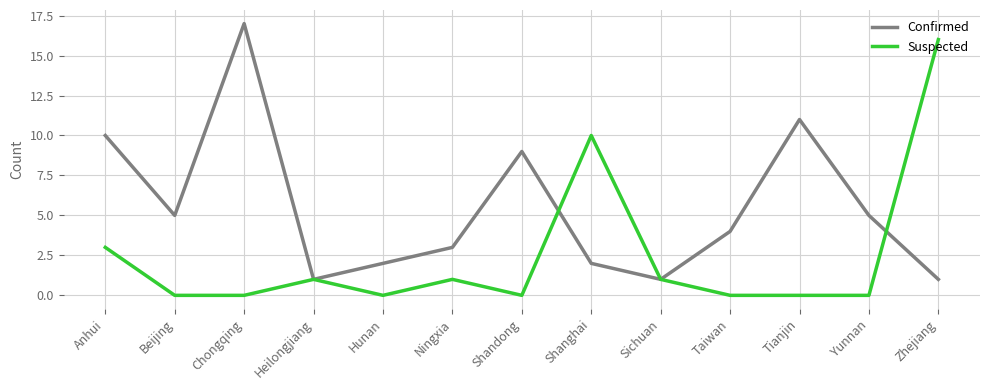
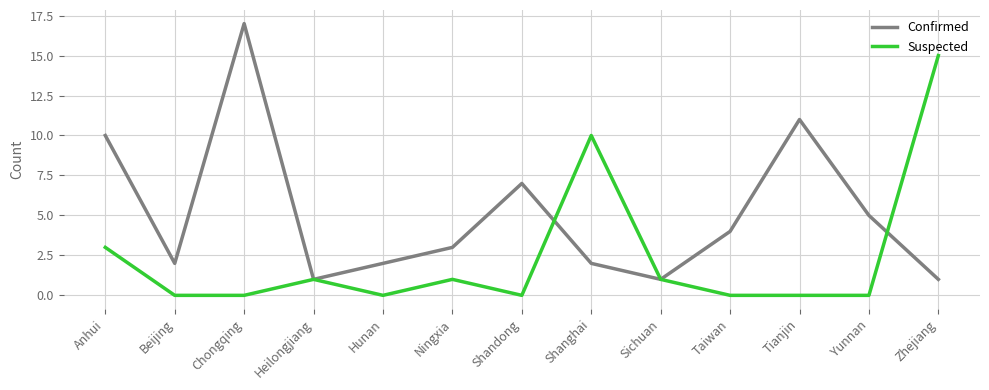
  {
    "Confirmed": {
      "Anhui": 10,
-     "Beijing": 5,
+     "Beijing": 2,
      "Chongqing": 17,
      "Hunan": 2,
      "Ningxia": 3,
-     "Shandong": 9,
+     "Shandong": 7,
      "Shanghai": 2,
      "Taiwan": 4,
      "Tianjin": 11,
      "Yunnan": 5,
      "Zhejiang": 1
    },
    "Suspected": {
      "Anhui": 3,
      "Beijing": 0,
      "Chongqing": 0,
      "Hunan": 0,
      "Ningxia": 1,
      "Shandong": 0,
      "Shanghai": 10,
      "Taiwan": 0,
      "Tianjin": 0,
      "Yunnan": 0,
-     "Zhejiang": 16
+     "Zhejiang": 15
    }
  }
